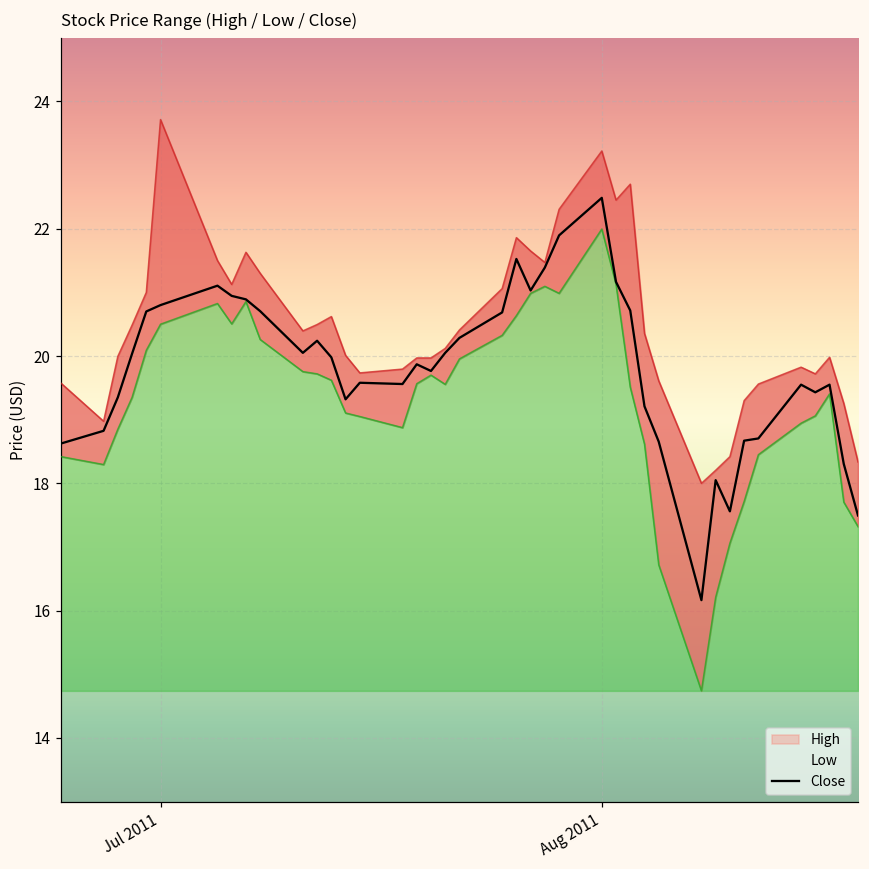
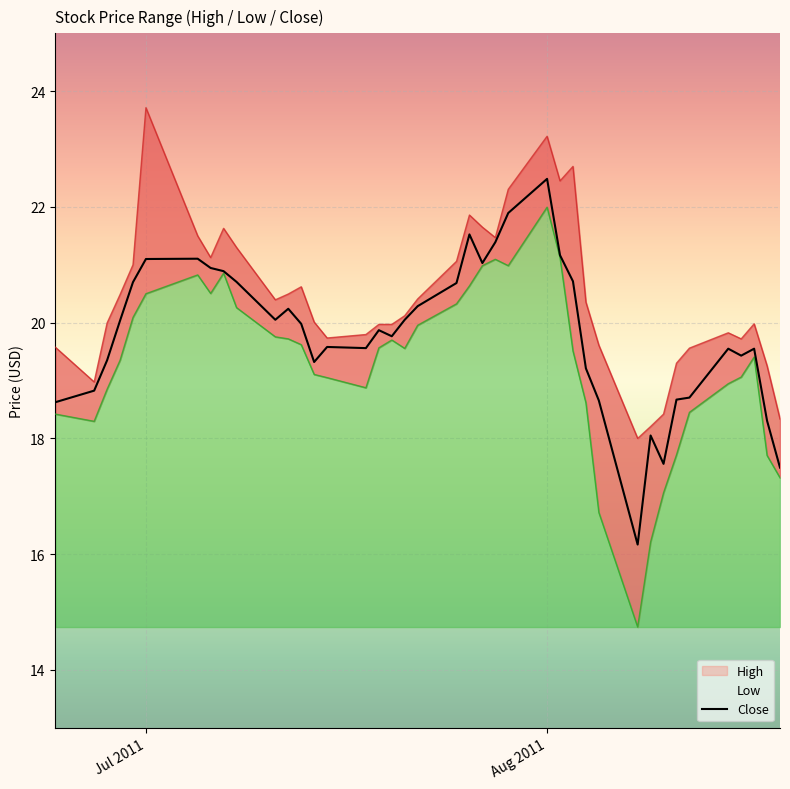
  {
    "Close": {
-     "Jul 2011": 20.8,
+     "Jul 2011": 21.1,
      "Aug 2011": 22.5
    },
    "High": {
      "Aug 2011": 23.2
    }
  }
